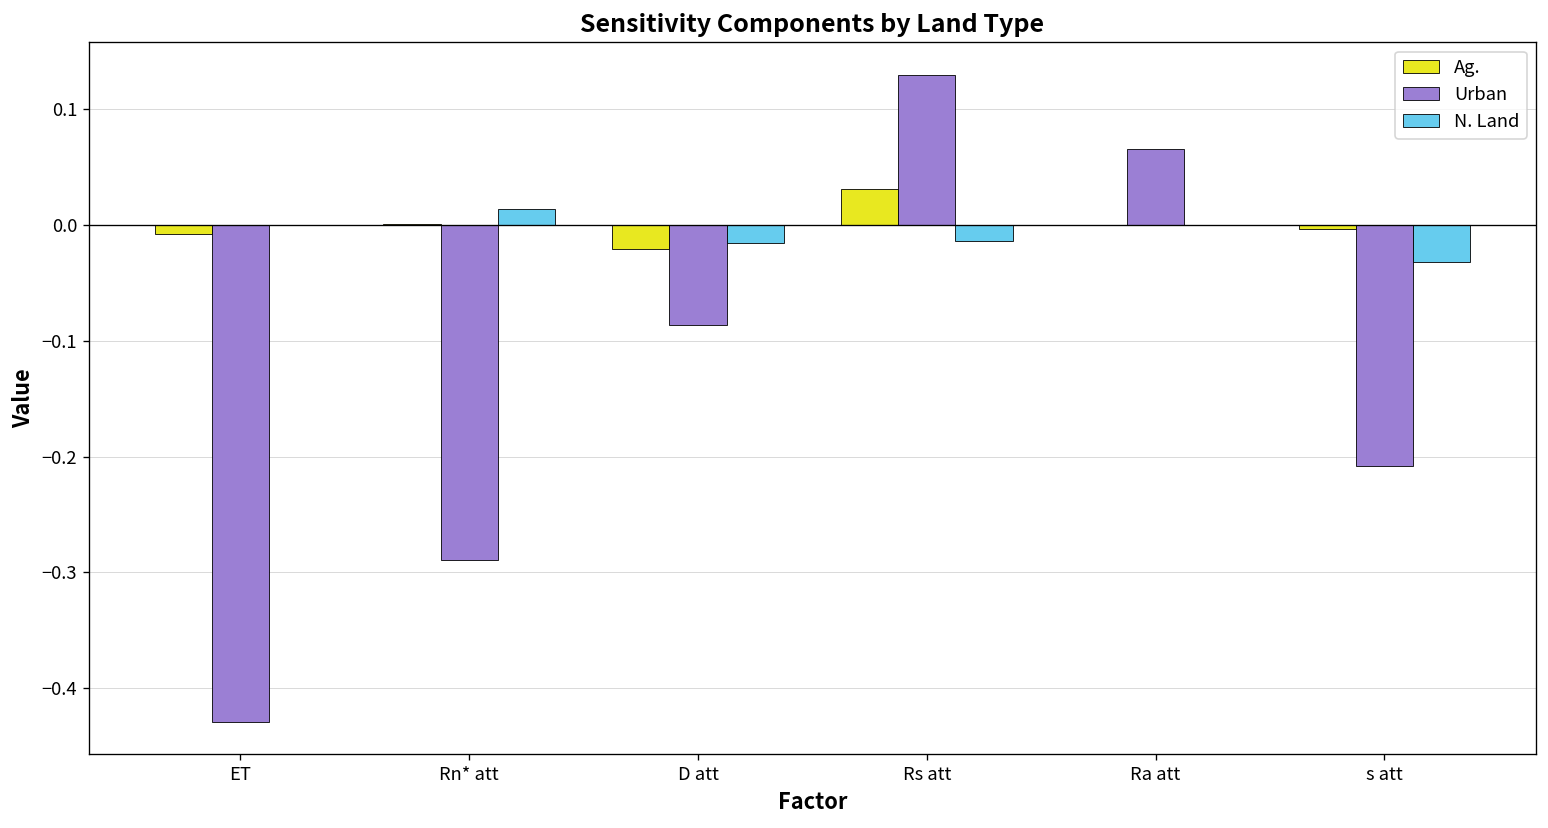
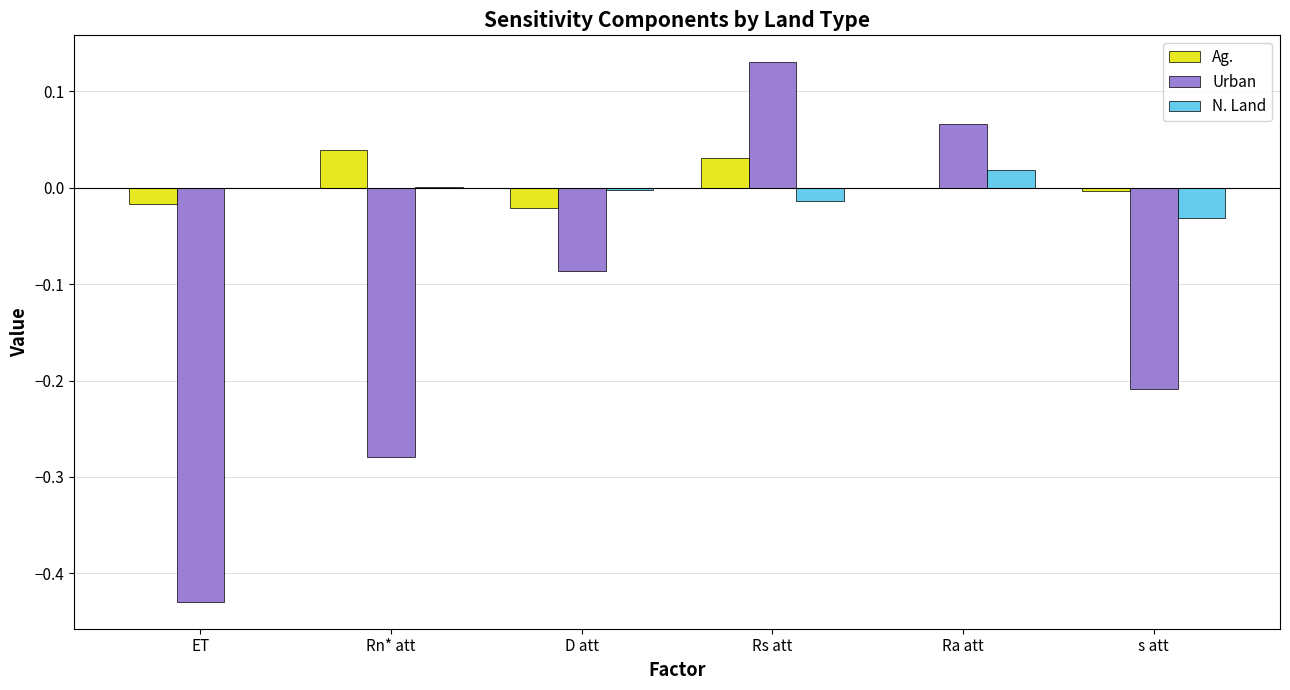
  {
    "Ag.": {
-     "ET": -0.01,
-     "Rn* att": 0.00,
+     "ET": -0.02,
+     "Rn* att": 0.04,
      "D att": -0.02,
      "Rs att": 0.03,
      "s att": 0.00
    },
    "Urban": {
      "ET": -0.43,
-     "Rn* att": -0.29,
+     "Rn* att": -0.28,
      "D att": -0.09,
      "Rs att": 0.13,
      "Ra att": 0.07,
      "s att": -0.21
    },
    "N. Land": {
-     "Rn* att": 0.01,
-     "D att": -0.02,
+     "Rn* att": 0.00,
+     "D att": 0.00,
      "Rs att": -0.01,
-     "Ra att": 0.00,
+     "Ra att": 0.02,
      "s att": -0.03
    }
  }
